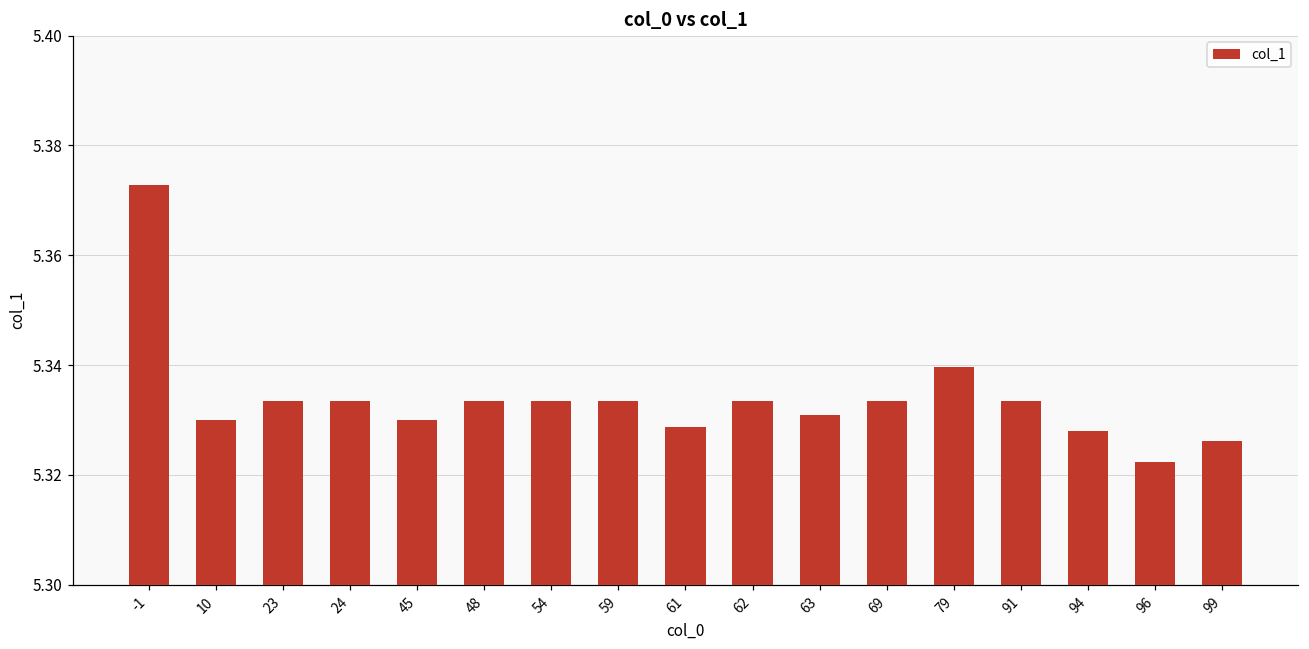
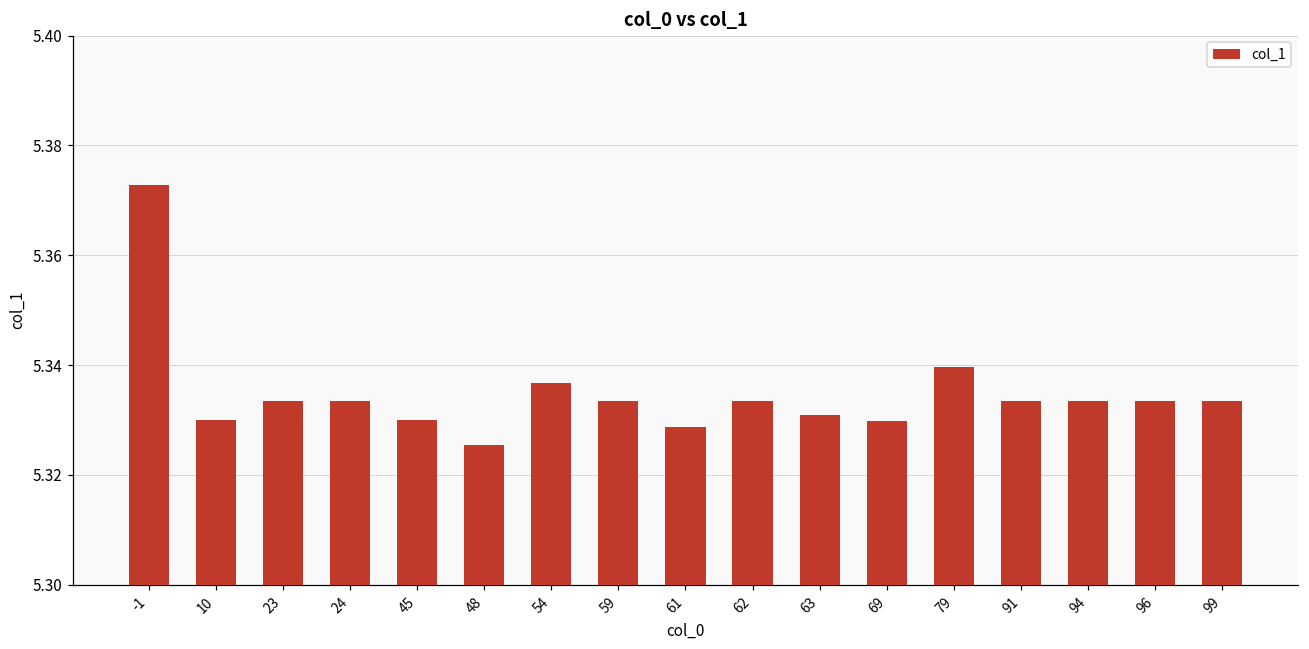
  {
    "-1": 5.373,
    "10": 5.330,
    "23": 5.333,
    "24": 5.333,
    "45": 5.330,
-   "48": 5.333,
-   "54": 5.333,
+   "48": 5.325,
+   "54": 5.337,
    "59": 5.333,
    "61": 5.329,
    "62": 5.333,
    "63": 5.331,
-   "69": 5.333,
+   "69": 5.330,
    "79": 5.340,
    "91": 5.333,
-   "94": 5.328,
-   "96": 5.322,
-   "99": 5.326
+   "94": 5.333,
+   "96": 5.333,
+   "99": 5.333
  }
